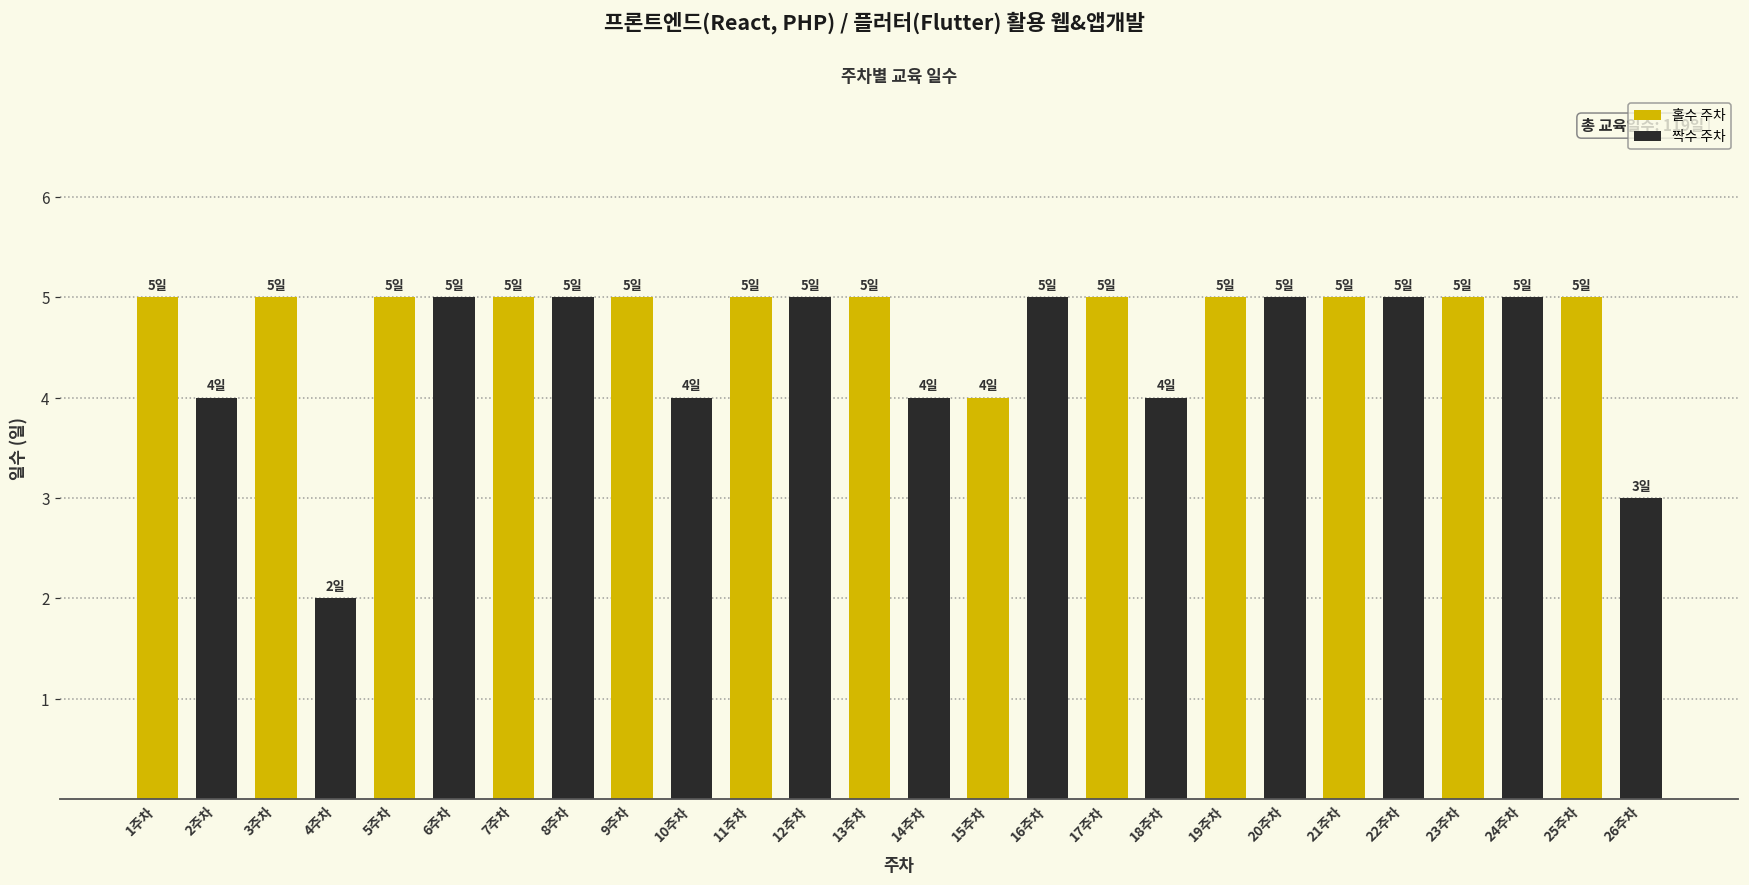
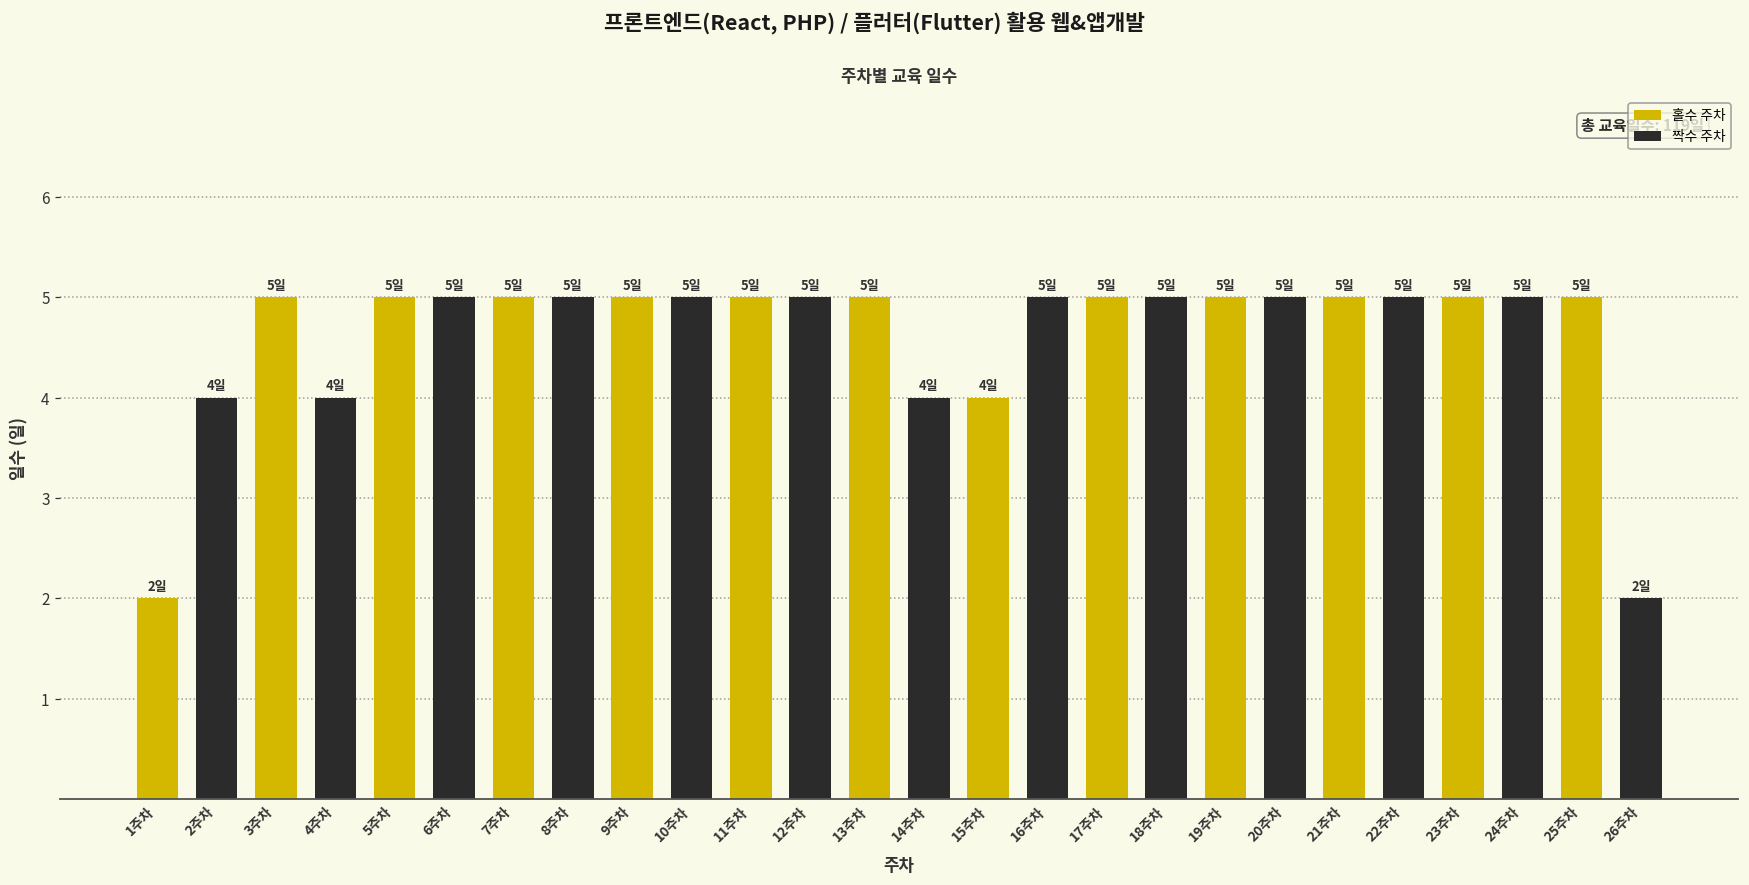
  {
-   "1주차": "5일",
+   "1주차": "2일",
    "2주차": "4일",
    "3주차": "5일",
-   "4주차": "2일",
+   "4주차": "4일",
    "5주차": "5일",
    "6주차": "5일",
    "7주차": "5일",
    "8주차": "5일",
    "9주차": "5일",
-   "10주차": "4일",
+   "10주차": "5일",
    "11주차": "5일",
    "12주차": "5일",
    "13주차": "5일",
    "14주차": "4일",
    "15주차": "4일",
    "16주차": "5일",
    "17주차": "5일",
-   "18주차": "4일",
+   "18주차": "5일",
    "19주차": "5일",
    "20주차": "5일",
    "21주차": "5일",
    "22주차": "5일",
    "23주차": "5일",
    "24주차": "5일",
    "25주차": "5일",
-   "26주차": "3일"
+   "26주차": "2일"
  }
